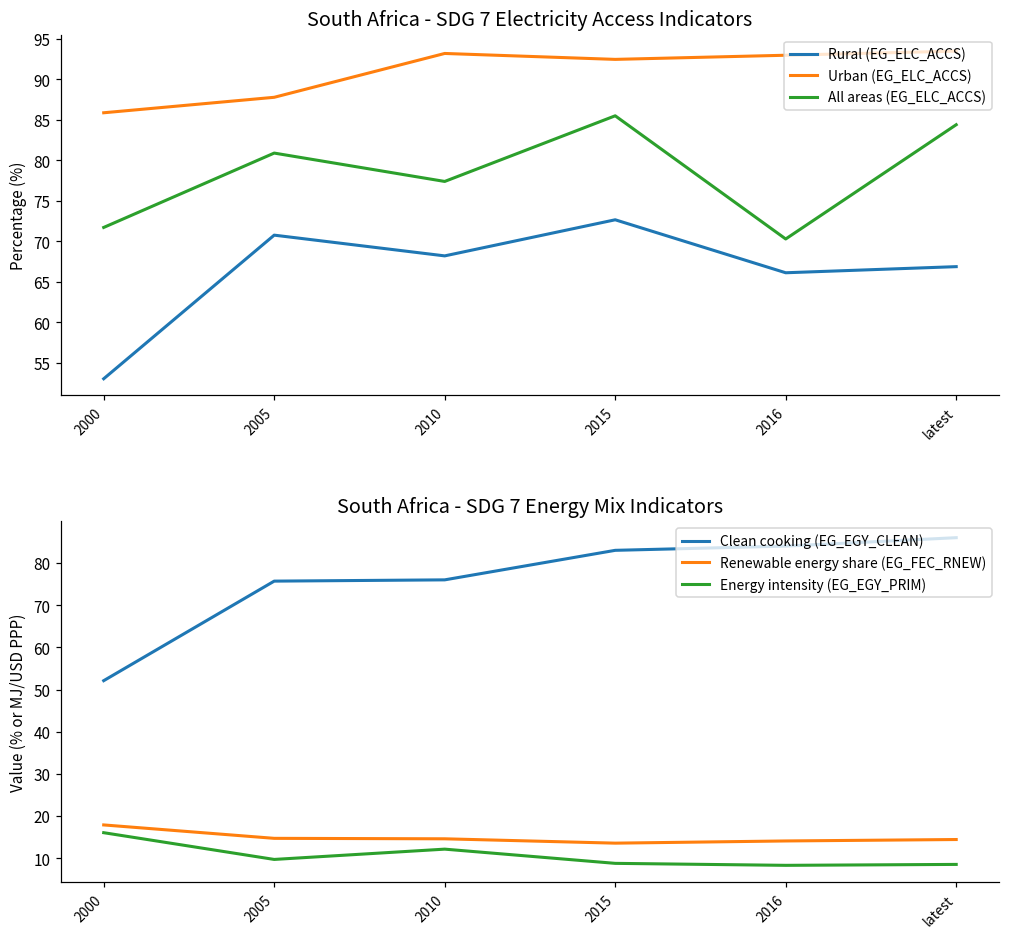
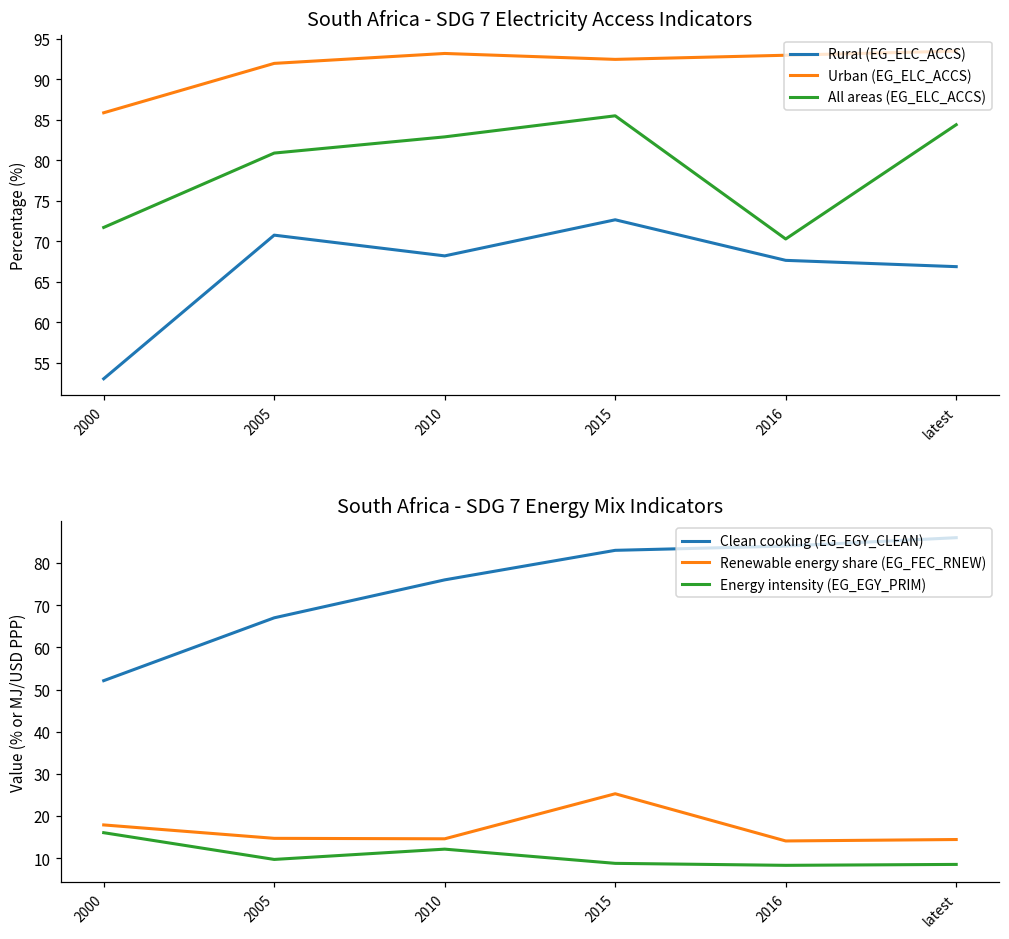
  {
    "South Africa - SDG 7 Electricity Access Indicators": {
      "Rural (EG_ELC_ACCS)": {
        "2000": 53,
        "2005": 71,
        "2010": 68,
        "2015": 73,
-       "2016": 66,
+       "2016": 68,
        "latest": 67
      },
      "Urban (EG_ELC_ACCS)": {
        "2000": 86,
-       "2005": 88,
+       "2005": 92,
        "2010": 93,
        "2015": 92
      },
      "All areas (EG_ELC_ACCS)": {
        "2000": 72,
        "2005": 81,
-       "2010": 77,
+       "2010": 83,
        "2015": 86,
        "2016": 70,
        "latest": 84
      }
    },
    "South Africa - SDG 7 Energy Mix Indicators": {
      "Clean cooking (EG_EGY_CLEAN)": {
        "2000": 52,
-       "2005": 76,
+       "2005": 67,
        "2010": 76,
        "2015": 83
      },
      "Renewable energy share (EG_FEC_RNEW)": {
        "2000": 18,
        "2005": 15,
        "2010": 15,
-       "2015": 14,
+       "2015": 25,
        "2016": 14,
        "latest": 14
      },
      "Energy intensity (EG_EGY_PRIM)": {
        "2000": 16,
        "2005": 10,
        "2010": 12,
        "2015": 9,
        "2016": 8,
        "latest": 9
      }
    }
  }
